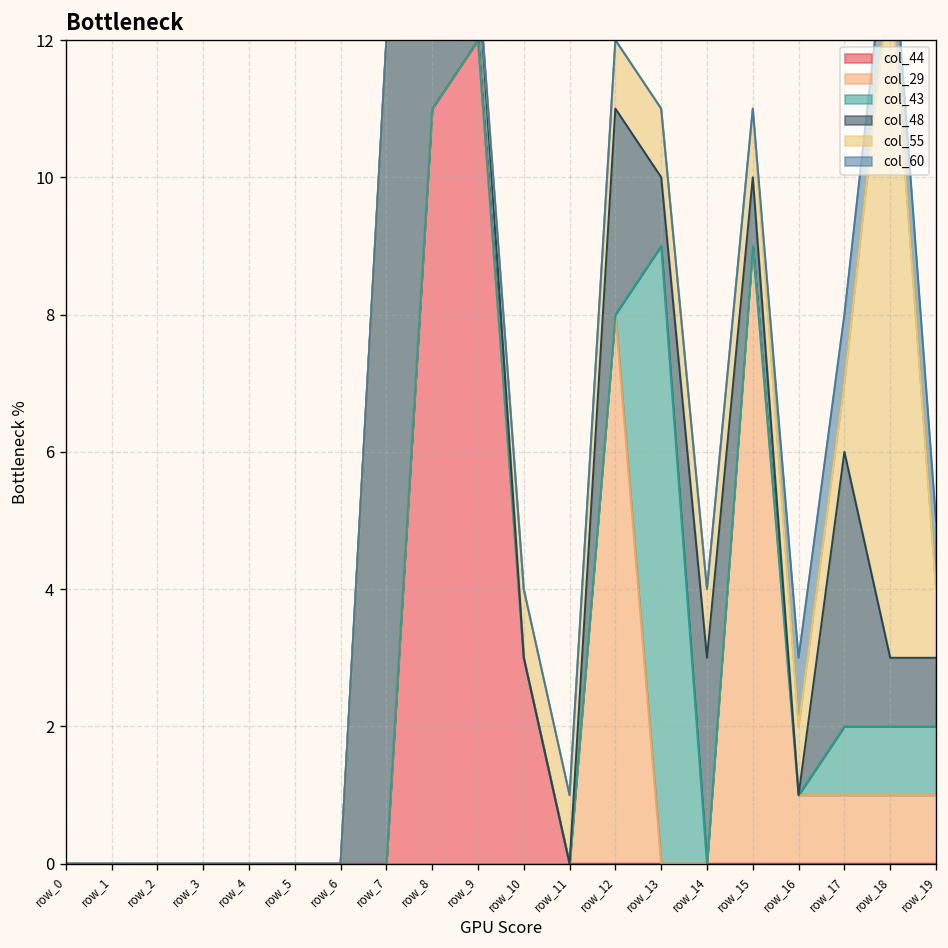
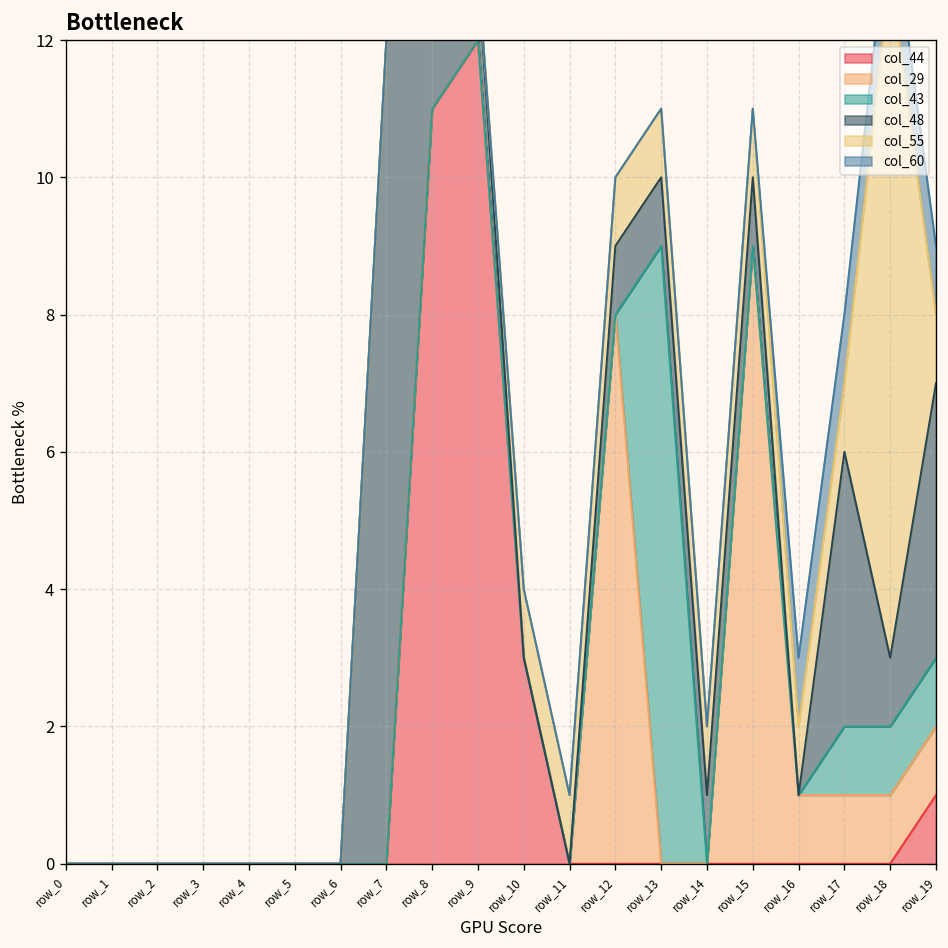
  {
    "col_44": {
      "row_12": 0,
      "row_15": 0,
      "row_16": 0,
      "row_17": 0,
      "row_18": 0,
-     "row_19": 0
+     "row_19": 1
    },
    "col_48": {
-     "row_12": 3,
+     "row_12": 1,
      "row_13": 1,
-     "row_14": 3,
+     "row_14": 1,
      "row_15": 1,
      "row_17": 4,
      "row_18": 1,
-     "row_19": 1
+     "row_19": 4
    }
  }
